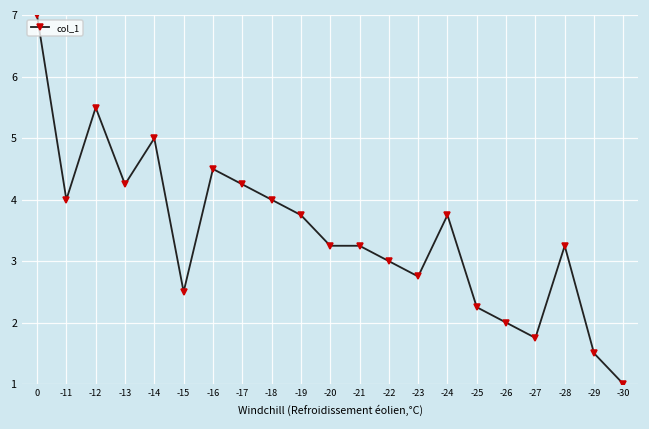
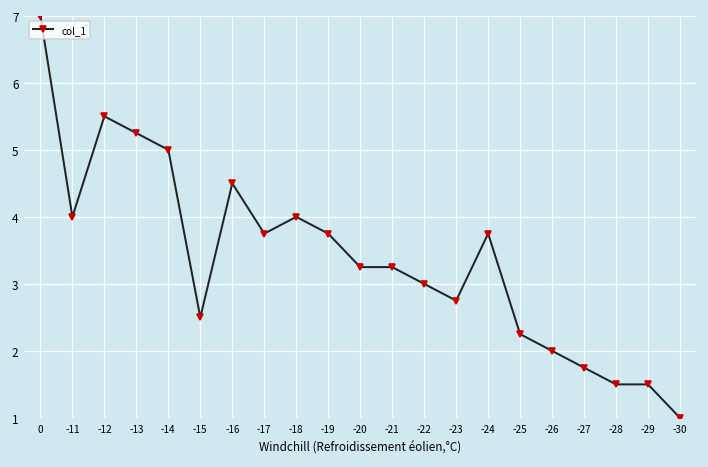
  {
    "0": 7.0,
    "-11": 4.0,
    "-12": 5.5,
-   "-13": 4.3,
+   "-13": 5.3,
    "-14": 5.0,
    "-15": 2.5,
    "-16": 4.5,
-   "-17": 4.3,
+   "-17": 3.8,
    "-18": 4.0,
    "-19": 3.8,
    "-20": 3.3,
    "-21": 3.3,
    "-22": 3.0,
    "-23": 2.8,
    "-24": 3.8,
    "-25": 2.3,
    "-26": 2.0,
    "-27": 1.8,
-   "-28": 3.3,
+   "-28": 1.5,
    "-29": 1.5,
    "-30": 1.0
  }
